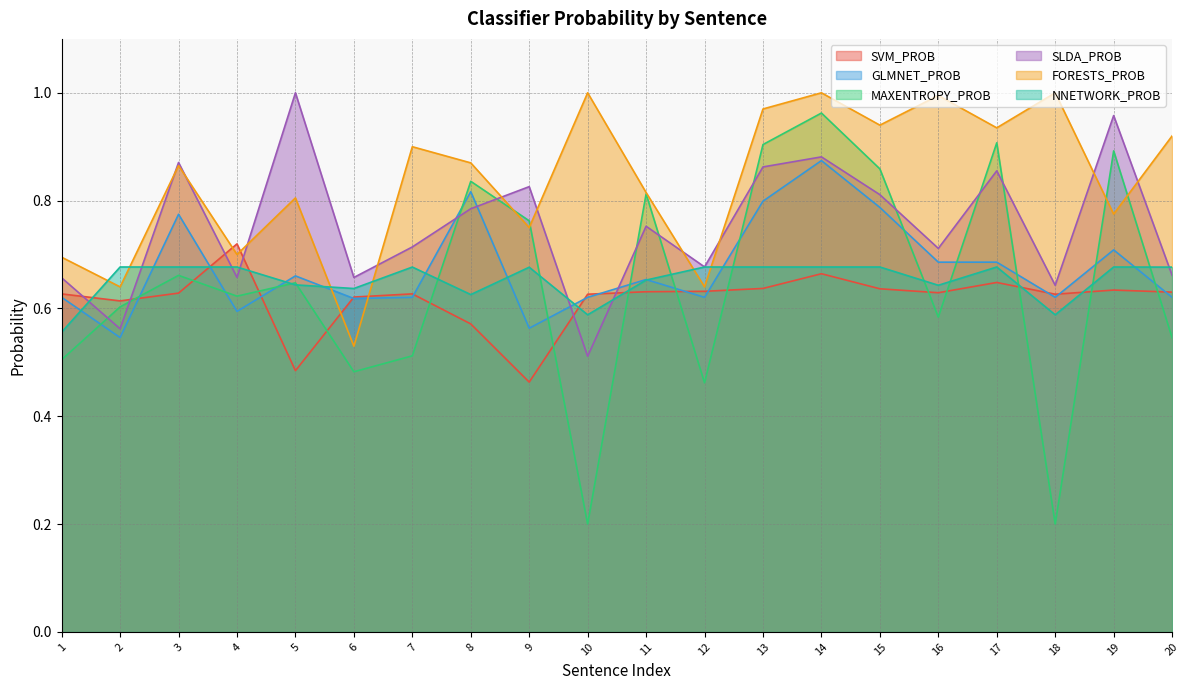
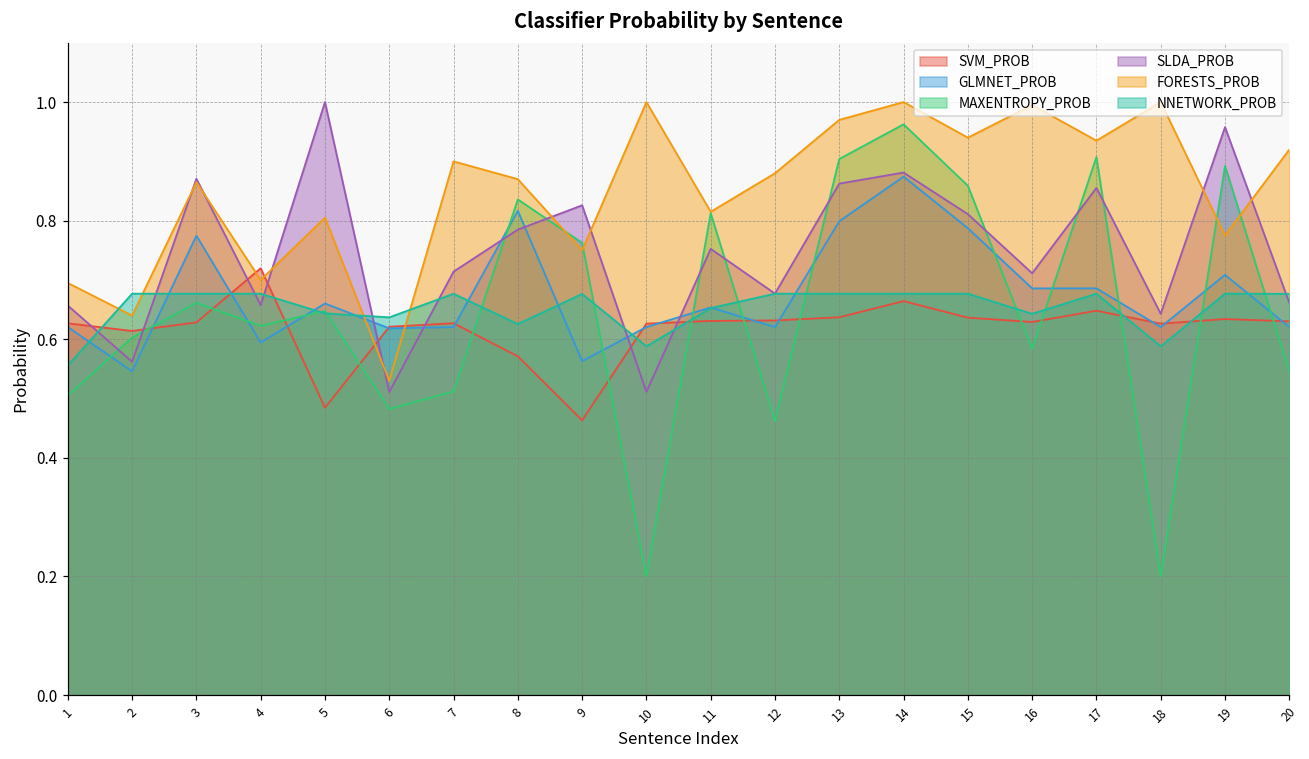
  {
    "SVM_PROB": {
      "1": 0.63,
      "2": 0.61,
      "3": 0.63,
      "4": 0.72,
      "5": 0.48,
      "7": 0.63,
      "8": 0.57,
      "9": 0.46,
      "10": 0.63,
      "11": 0.63,
      "12": 0.63,
      "13": 0.64,
      "14": 0.66,
      "15": 0.64,
      "16": 0.63,
      "17": 0.65,
      "18": 0.63,
      "19": 0.63,
      "20": 0.63
    },
    "SLDA_PROB": {
      "1": 0.66,
      "2": 0.56,
      "3": 0.87,
      "4": 0.66,
      "5": 1.00,
-     "6": 0.66,
+     "6": 0.51,
      "7": 0.71,
      "8": 0.78,
      "9": 0.83,
      "10": 0.51,
      "11": 0.75,
      "13": 0.86,
      "14": 0.88,
      "15": 0.81,
      "16": 0.71,
      "17": 0.86,
      "18": 0.64,
      "19": 0.96,
      "20": 0.66
    },
    "FORESTS_PROB": {
      "1": 0.70,
      "2": 0.64,
      "3": 0.87,
      "4": 0.70,
      "5": 0.81,
      "6": 0.53,
      "7": 0.90,
      "8": 0.87,
      "9": 0.75,
      "10": 1.00,
-     "12": 0.64,
+     "12": 0.88,
      "13": 0.97,
      "14": 1.00,
      "15": 0.94,
      "17": 0.94,
      "19": 0.78,
      "20": 0.92
    }
  }
